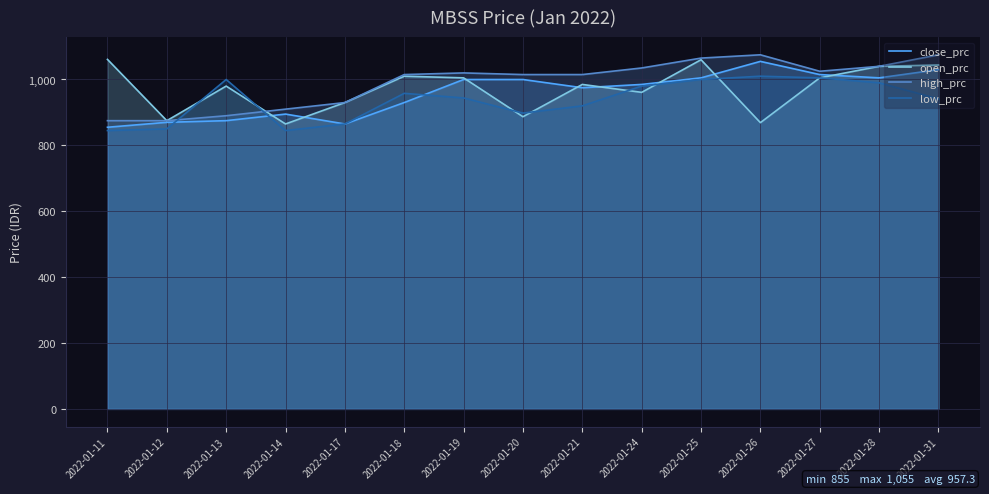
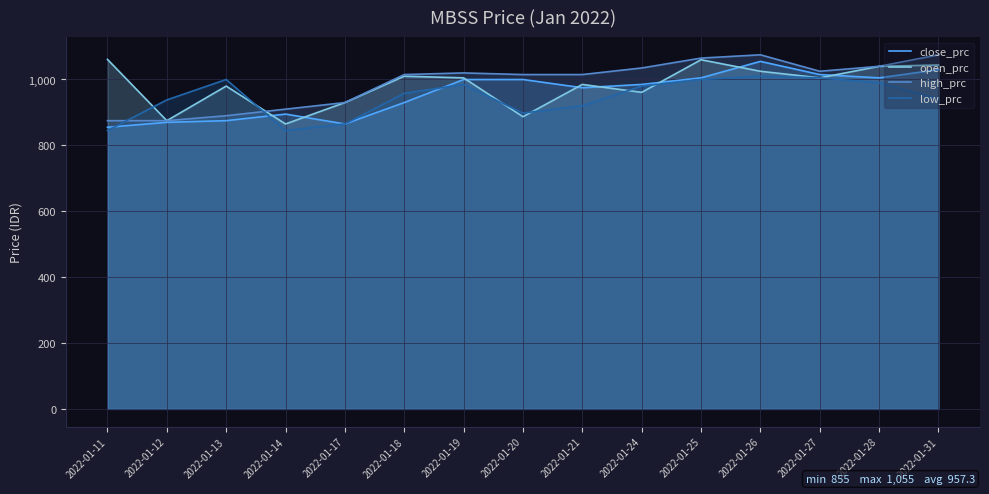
  {
    "open_prc": {
      "2022-01-11": "1,060",
      "2022-01-13": "980",
      "2022-01-14": "870",
      "2022-01-20": "890",
      "2022-01-21": "990",
      "2022-01-24": "960",
-     "2022-01-26": "870"
+     "2022-01-26": "1,030"
    },
    "low_prc": {
      "2022-01-11": "850",
-     "2022-01-12": "850",
+     "2022-01-12": "940",
      "2022-01-13": "1,000",
      "2022-01-14": "850",
      "2022-01-18": "960",
-     "2022-01-19": "940",
+     "2022-01-19": "990",
      "2022-01-20": "900",
      "2022-01-21": "920",
      "2022-01-26": "1,010",
      "2022-01-28": "990"
    }
  }
